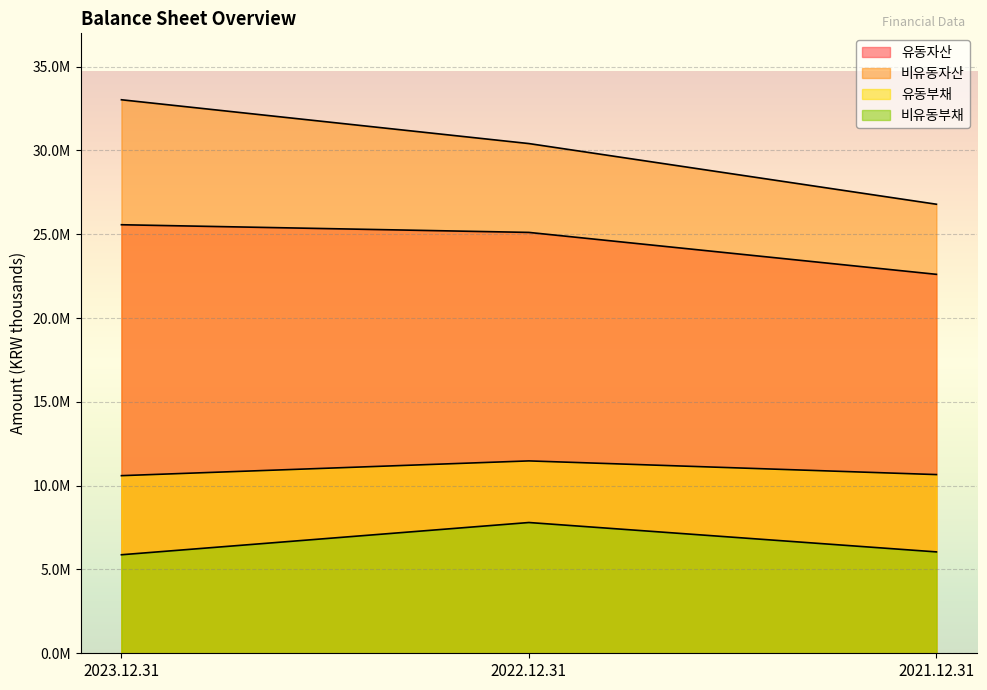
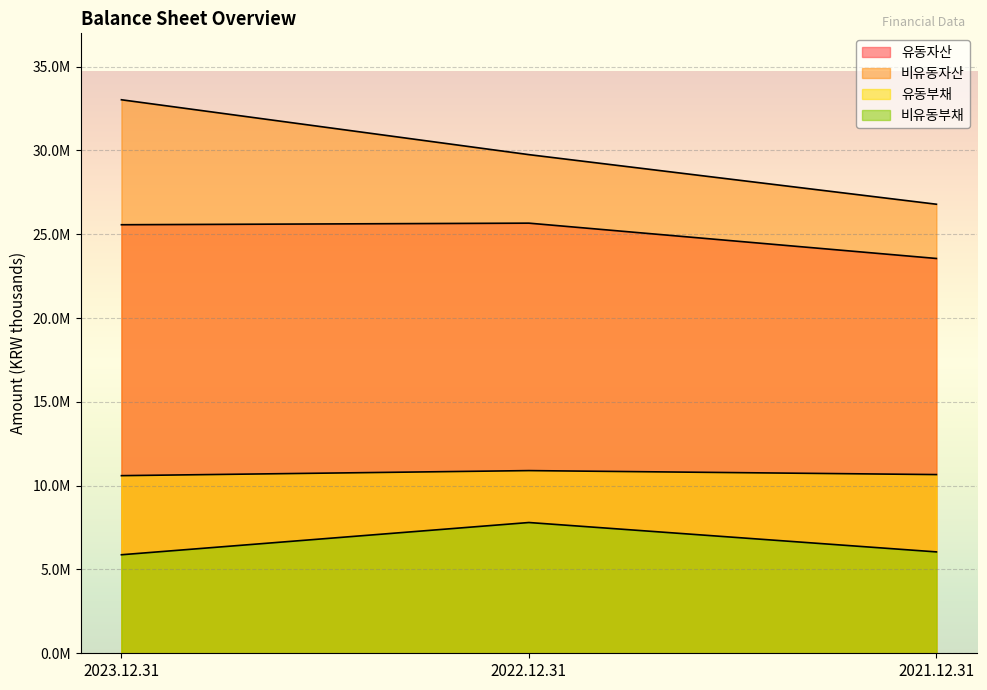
  {
    "유동자산": {
      "2023.12.31": 25600000,
-     "2022.12.31": 25100000,
-     "2021.12.31": 22600000
+     "2022.12.31": 25700000,
+     "2021.12.31": 23600000
    },
    "비유동자산": {
      "2023.12.31": 33000000,
-     "2022.12.31": 30400000,
+     "2022.12.31": 29700000,
      "2021.12.31": 26800000
    },
    "유동부채": {
      "2023.12.31": 10600000,
-     "2022.12.31": 11500000,
+     "2022.12.31": 10900000,
      "2021.12.31": 10700000
    },
    "비유동부채": {
      "2023.12.31": 5900000,
      "2022.12.31": 7800000,
      "2021.12.31": 6000000
    }
  }
